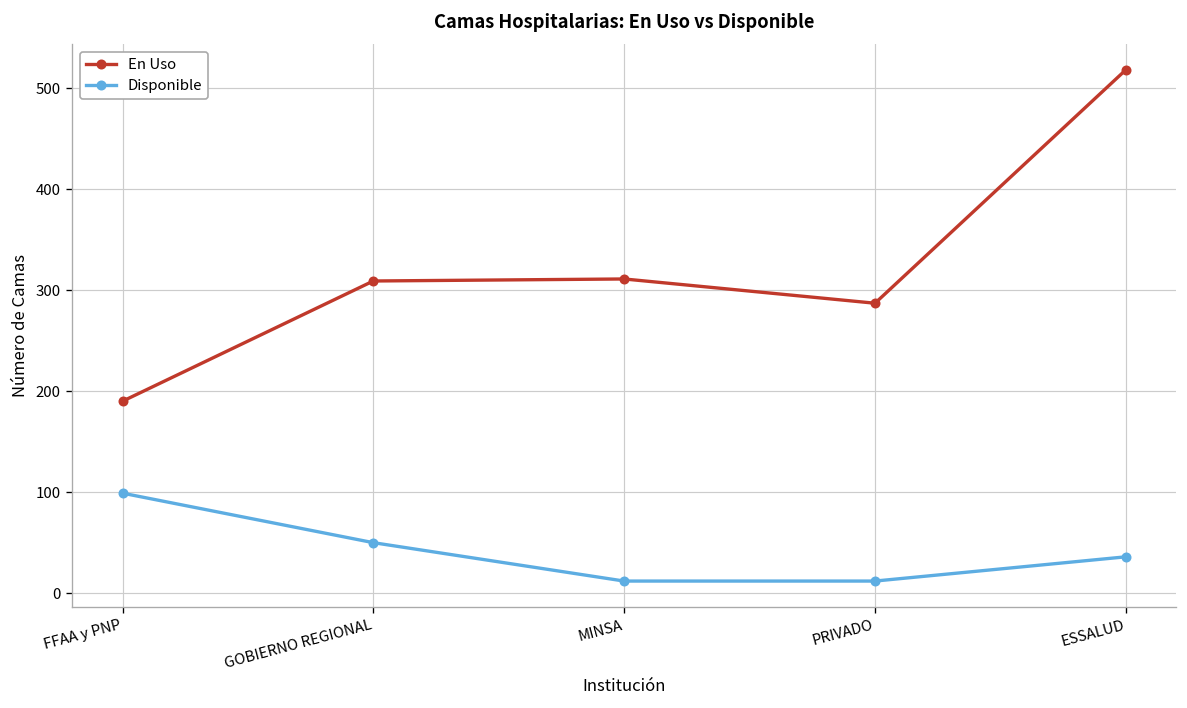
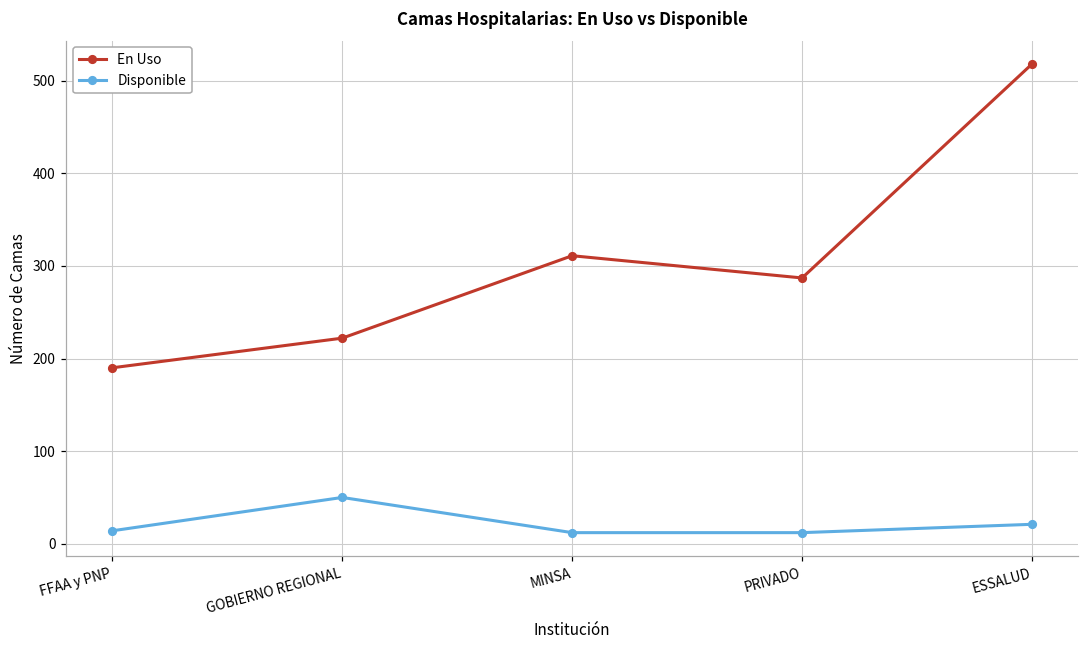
  {
    "En Uso": {
      "FFAA y PNP": 190,
-     "GOBIERNO REGIONAL": 310,
+     "GOBIERNO REGIONAL": 220,
      "MINSA": 310,
      "PRIVADO": 290,
      "ESSALUD": 520
    },
    "Disponible": {
-     "FFAA y PNP": 100,
+     "FFAA y PNP": 10,
      "GOBIERNO REGIONAL": 50,
      "MINSA": 10,
      "PRIVADO": 10,
-     "ESSALUD": 40
+     "ESSALUD": 20
    }
  }
